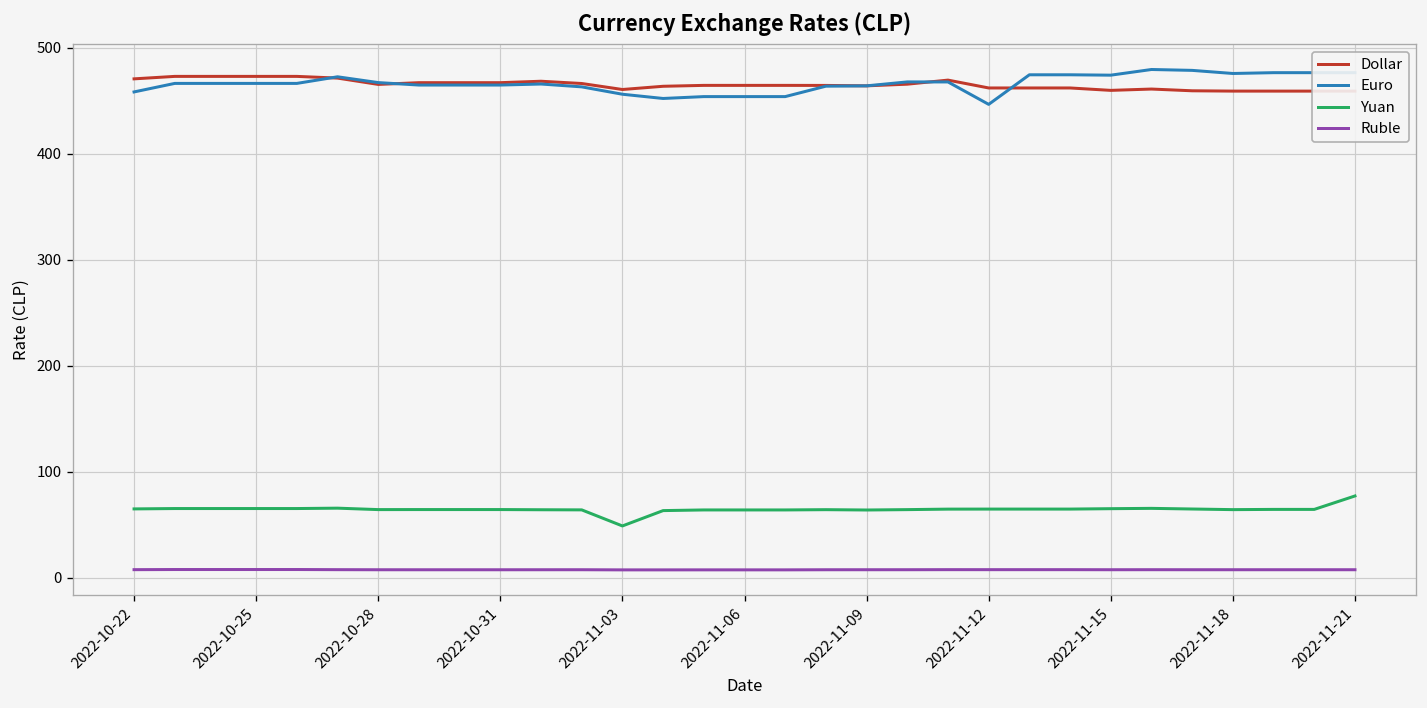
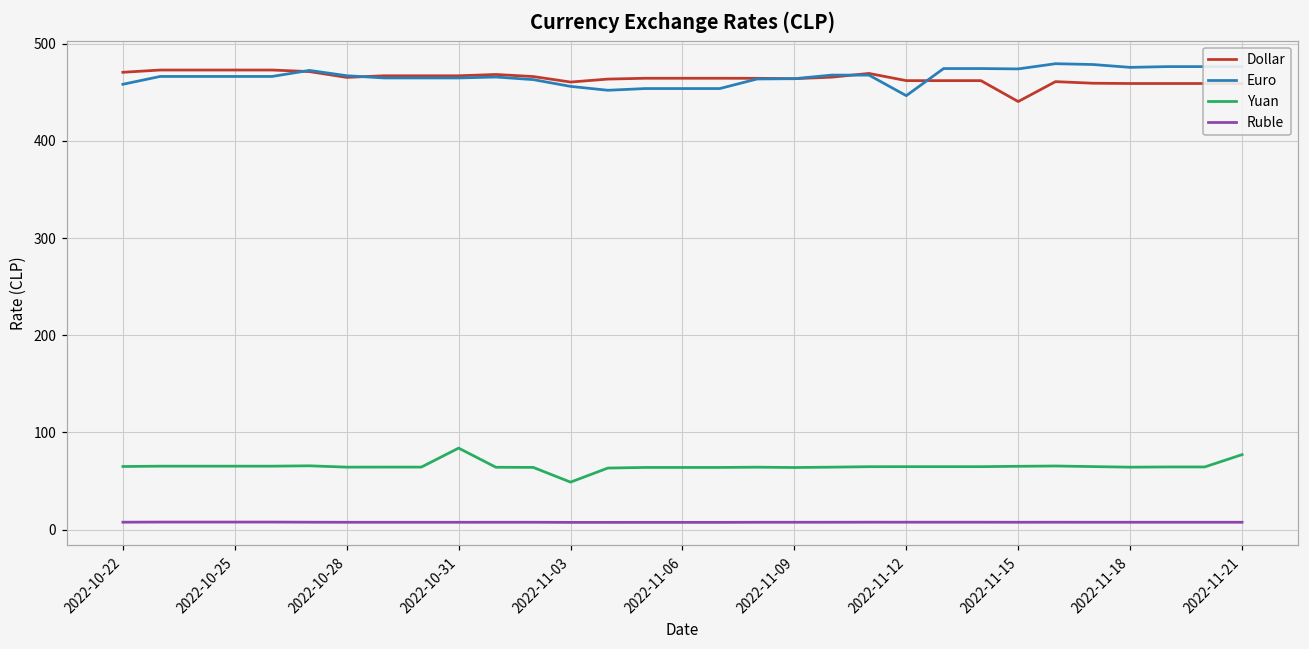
  {
    "Dollar": {
      "2022-10-22": 470,
      "2022-10-25": 470,
      "2022-11-03": 460,
      "2022-11-06": 460,
      "2022-11-12": 460,
-     "2022-11-15": 460,
+     "2022-11-15": 440,
      "2022-11-18": 460
    },
    "Euro": {
      "2022-10-22": 460,
      "2022-10-25": 470,
      "2022-11-03": 460,
      "2022-11-06": 450,
      "2022-11-12": 450,
      "2022-11-15": 470,
      "2022-11-18": 480
    },
    "Yuan": {
      "2022-10-22": 60,
      "2022-10-25": 70,
      "2022-10-28": 60,
-     "2022-10-31": 60,
+     "2022-10-31": 80,
      "2022-11-03": 50,
      "2022-11-06": 60,
      "2022-11-09": 60,
      "2022-11-12": 60,
      "2022-11-15": 70,
      "2022-11-18": 60,
      "2022-11-21": 80
    },
    "Ruble": {
      "2022-10-22": 10,
      "2022-10-25": 10,
      "2022-10-28": 10,
      "2022-10-31": 10,
      "2022-11-03": 10,
      "2022-11-06": 10,
      "2022-11-09": 10,
      "2022-11-12": 10,
      "2022-11-15": 10,
      "2022-11-18": 10,
      "2022-11-21": 10
    }
  }
